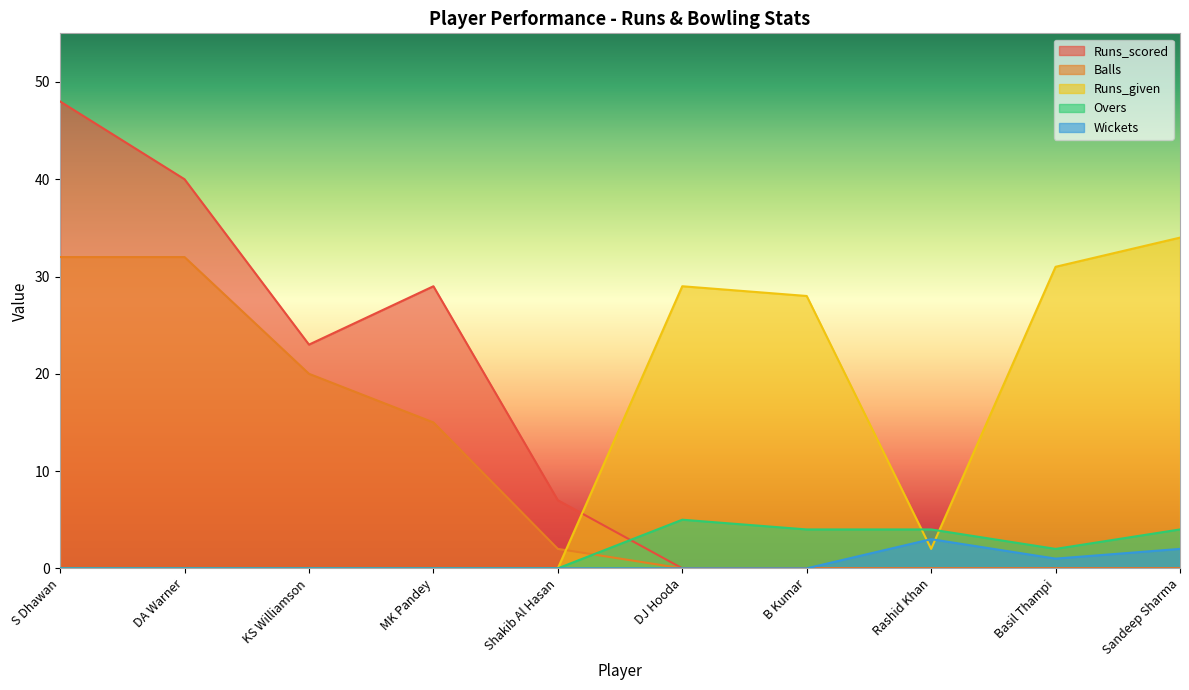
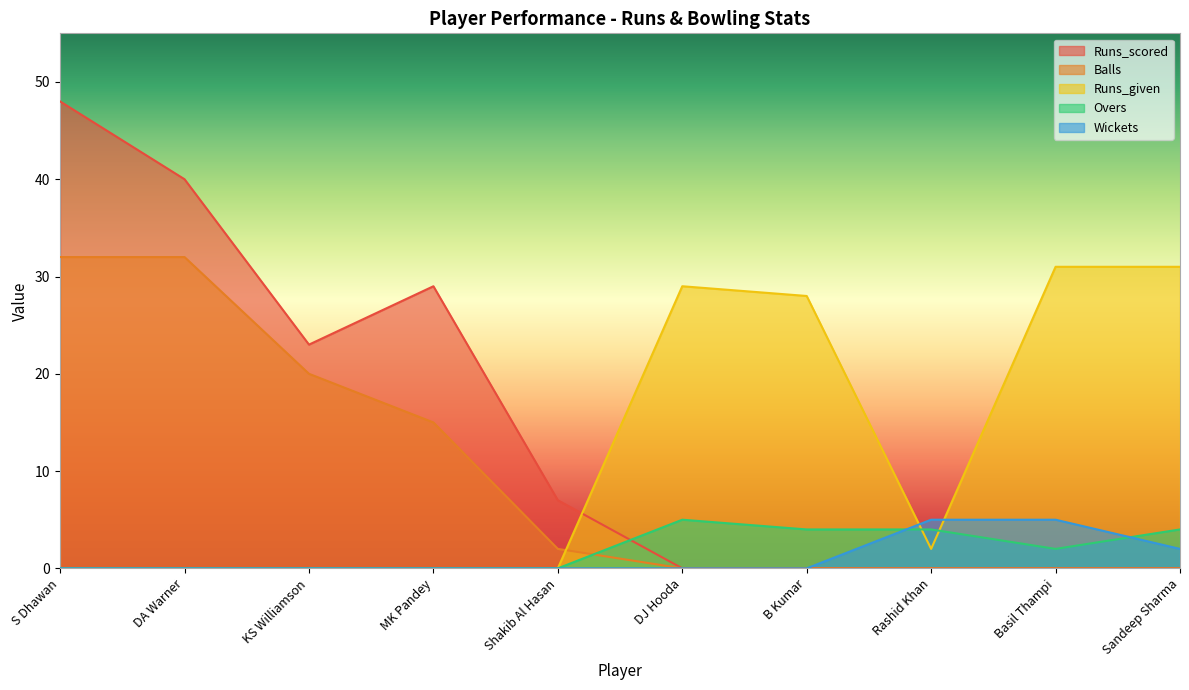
  {
    "Runs_given": {
      "DJ Hooda": 29,
      "B Kumar": 28,
      "Rashid Khan": 2,
      "Basil Thampi": 31,
-     "Sandeep Sharma": 34
+     "Sandeep Sharma": 31
    },
    "Overs": {
      "DJ Hooda": 5,
      "B Kumar": 4,
      "Rashid Khan": 4,
      "Basil Thampi": 2,
      "Sandeep Sharma": 4
    },
    "Wickets": {
-     "Rashid Khan": 3,
-     "Basil Thampi": 1,
+     "Rashid Khan": 5,
+     "Basil Thampi": 5,
      "Sandeep Sharma": 2
    }
  }
